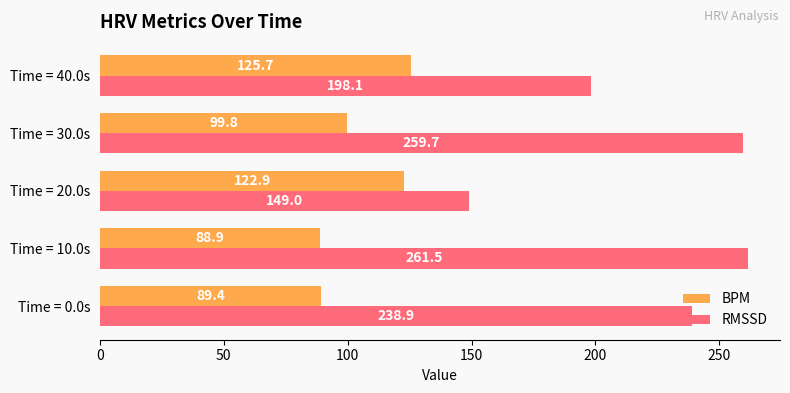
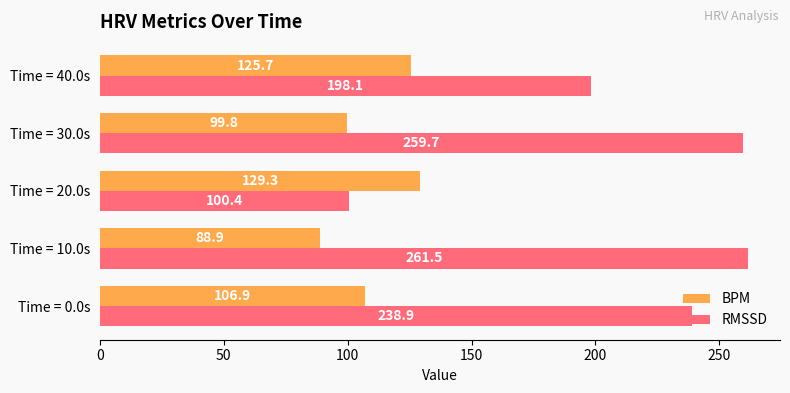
  {
    "BPM": {
      "Time = 40.0s": 125.7,
      "Time = 30.0s": 99.8,
-     "Time = 20.0s": 122.9,
+     "Time = 20.0s": 129.3,
      "Time = 10.0s": 88.9,
-     "Time = 0.0s": 89.4
+     "Time = 0.0s": 106.9
    },
    "RMSSD": {
      "Time = 40.0s": 198.1,
      "Time = 30.0s": 259.7,
-     "Time = 20.0s": 149.0,
+     "Time = 20.0s": 100.4,
      "Time = 10.0s": 261.5,
      "Time = 0.0s": 238.9
    }
  }
